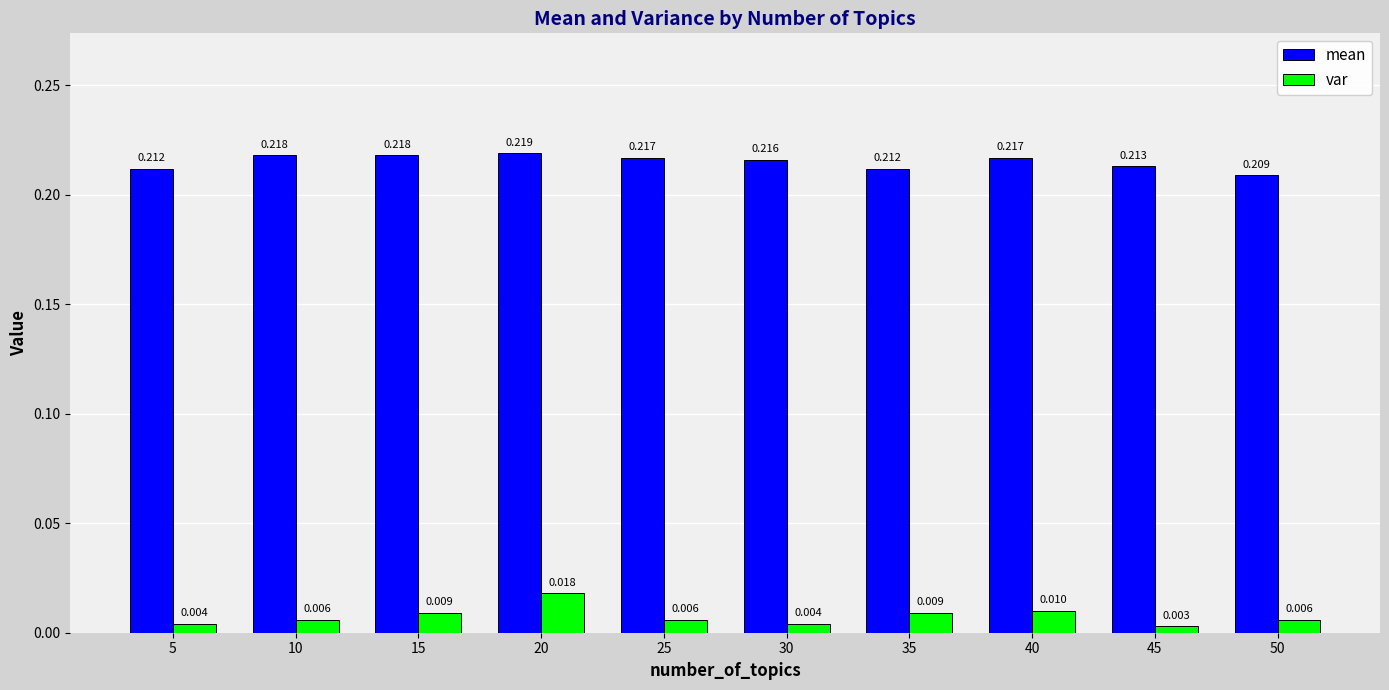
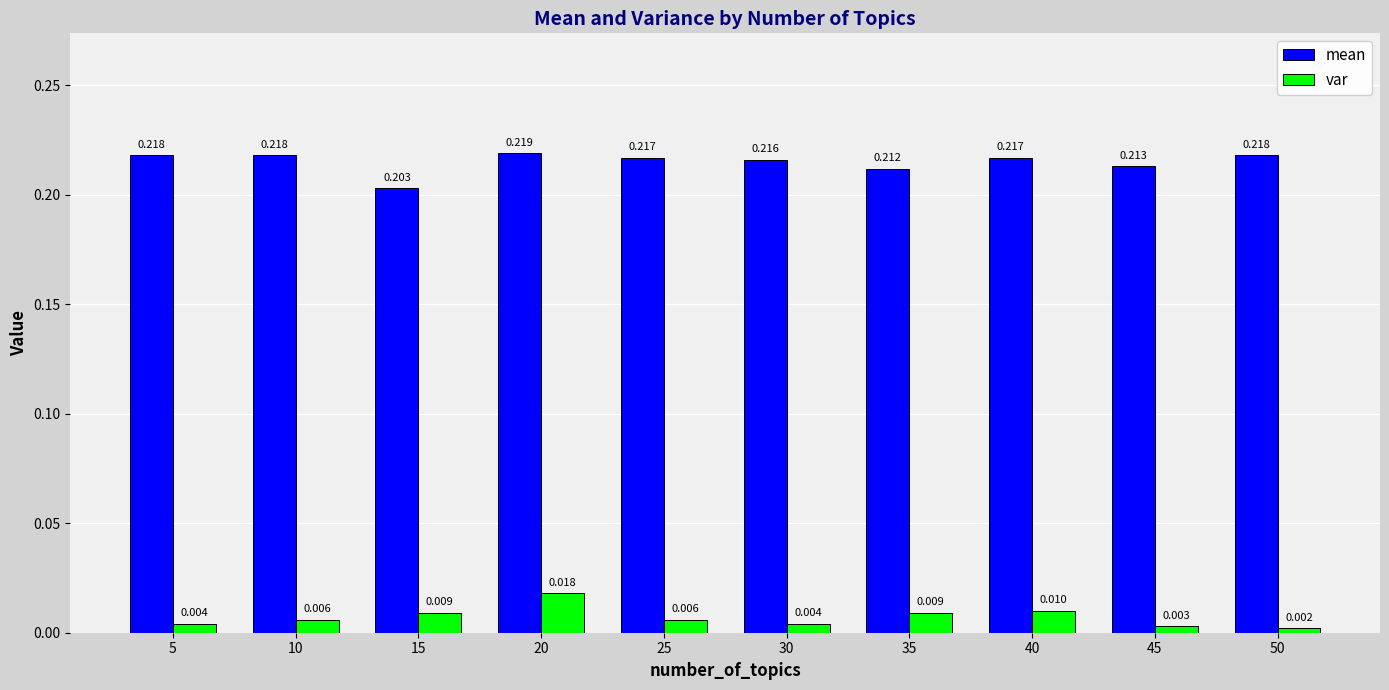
  {
    "mean": {
-     "5": 0.212,
+     "5": 0.218,
      "10": 0.218,
-     "15": 0.218,
+     "15": 0.203,
      "20": 0.219,
      "25": 0.217,
      "30": 0.216,
      "35": 0.212,
      "40": 0.217,
      "45": 0.213,
-     "50": 0.209
+     "50": 0.218
    },
    "var": {
      "5": 0.004,
      "10": 0.006,
      "15": 0.009,
      "20": 0.018,
      "25": 0.006,
      "30": 0.004,
      "35": 0.009,
      "40": 0.010,
      "45": 0.003,
-     "50": 0.006
+     "50": 0.002
    }
  }
